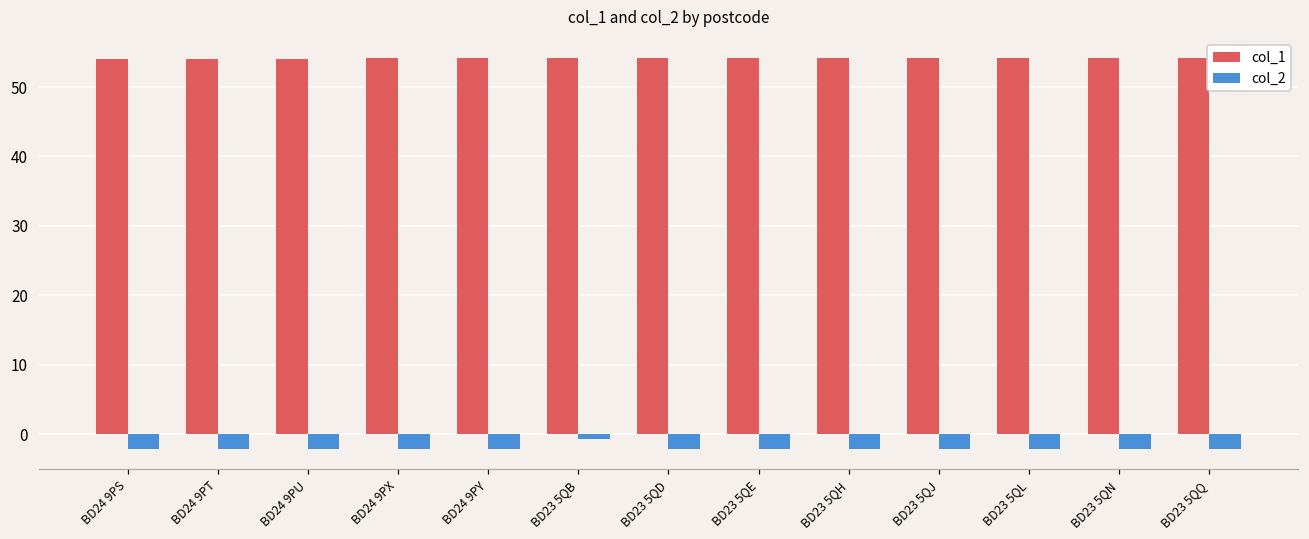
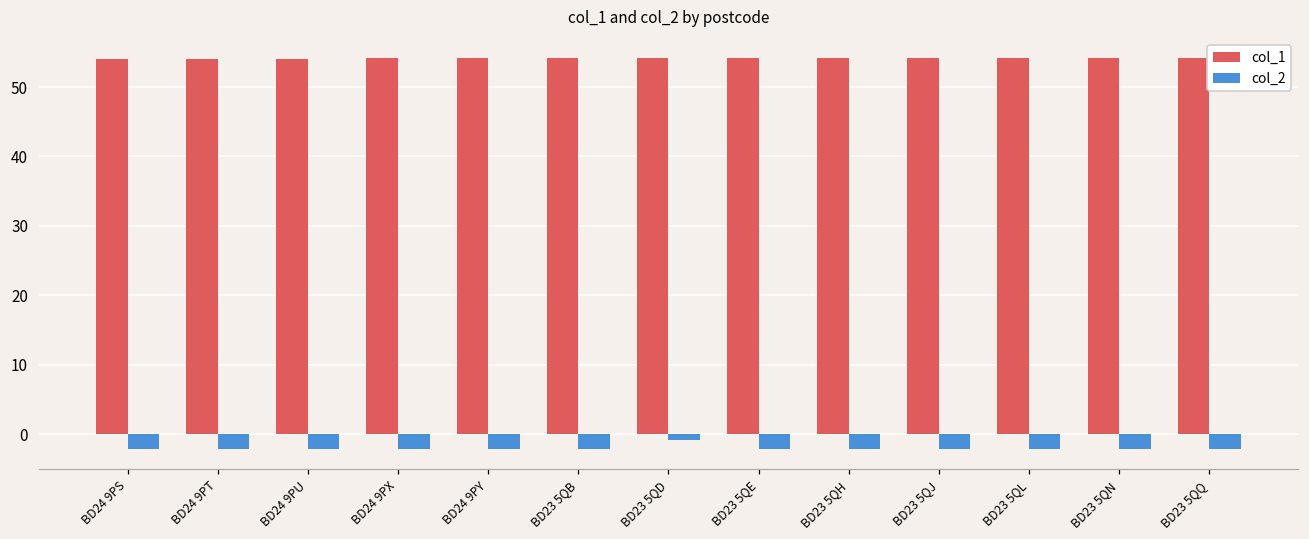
  {
    "col_1": {
      "BD24 9PS": 54,
      "BD24 9PT": 54,
      "BD24 9PU": 54,
      "BD24 9PX": 54,
      "BD24 9PY": 54,
      "BD23 5QB": 54,
      "BD23 5QD": 54,
      "BD23 5QE": 54,
      "BD23 5QH": 54,
      "BD23 5QJ": 54,
      "BD23 5QL": 54,
      "BD23 5QN": 54,
      "BD23 5QQ": 54
    },
    "col_2": {
      "BD24 9PS": -2,
      "BD24 9PT": -2,
      "BD24 9PU": -2,
      "BD24 9PX": -2,
      "BD24 9PY": -2,
-     "BD23 5QB": -1,
-     "BD23 5QD": -2,
+     "BD23 5QB": -2,
+     "BD23 5QD": -1,
      "BD23 5QE": -2,
      "BD23 5QH": -2,
      "BD23 5QJ": -2,
      "BD23 5QL": -2,
      "BD23 5QN": -2,
      "BD23 5QQ": -2
    }
  }
